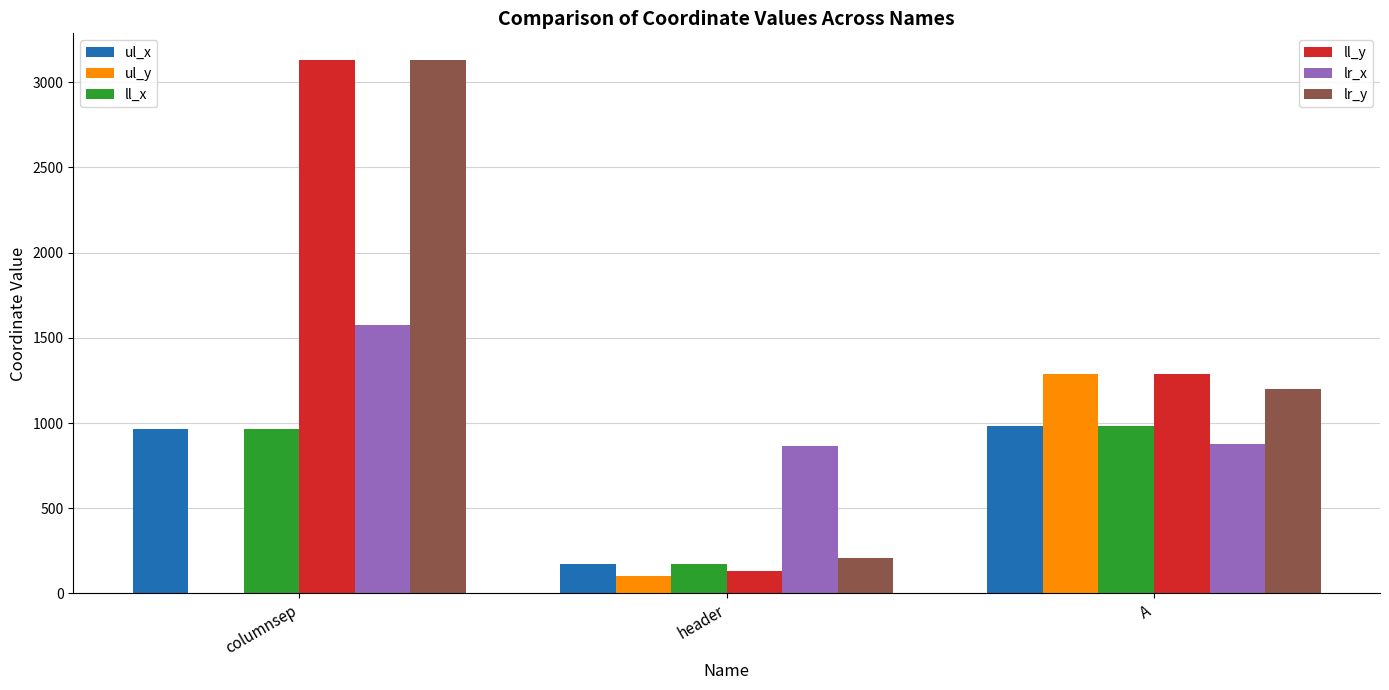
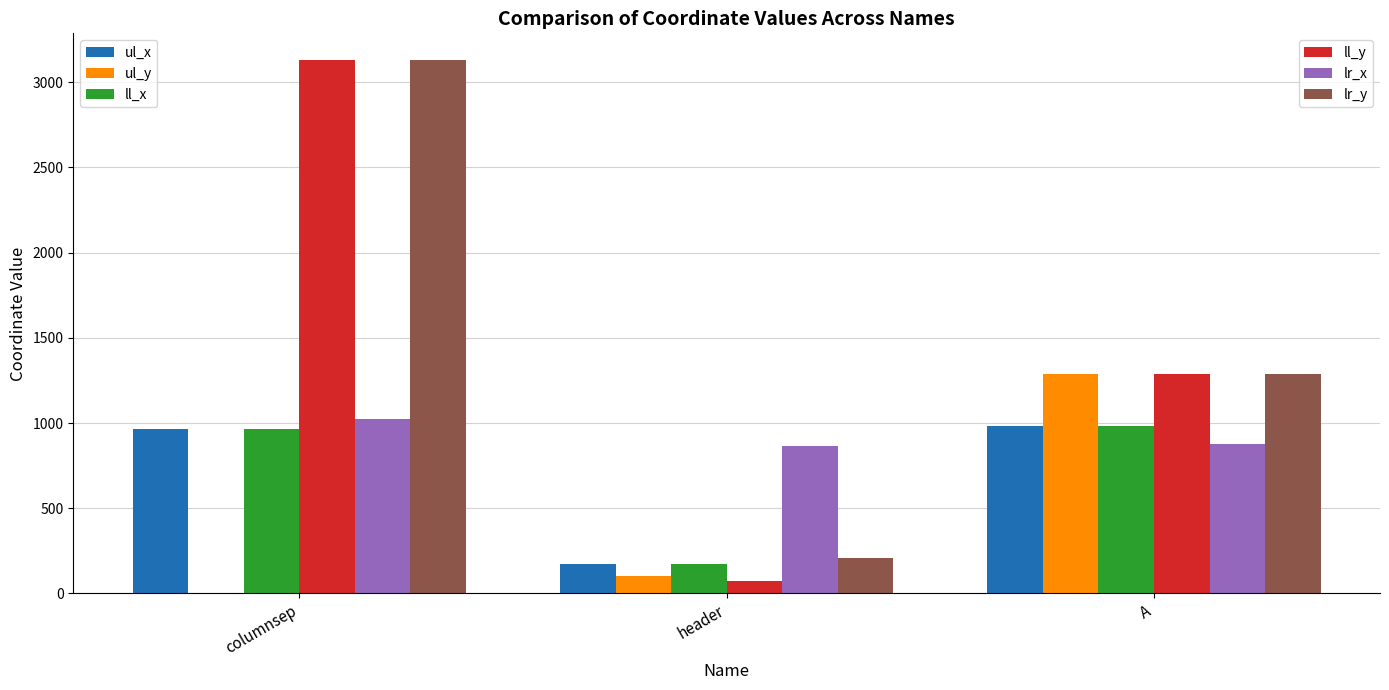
  {
    "ll_y": {
      "columnsep": 3130,
-     "header": 130,
+     "header": 80,
      "A": 1290
    },
    "lr_x": {
-     "columnsep": 1570,
+     "columnsep": 1020,
      "header": 870,
      "A": 870
    },
    "lr_y": {
      "columnsep": 3130,
      "header": 210,
-     "A": 1200
+     "A": 1290
    }
  }
